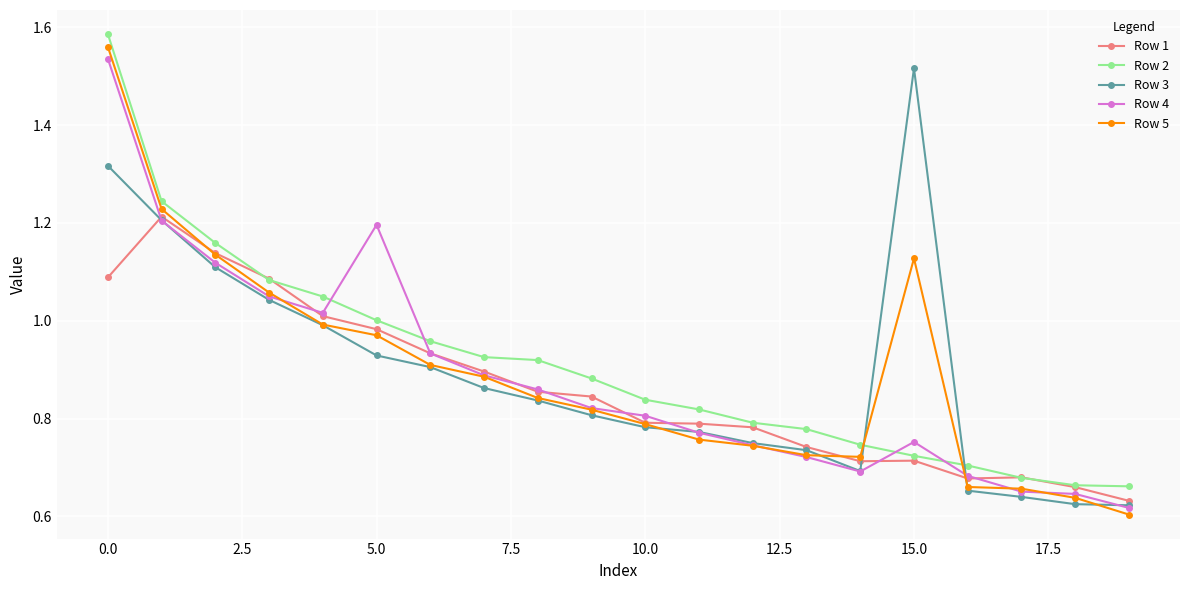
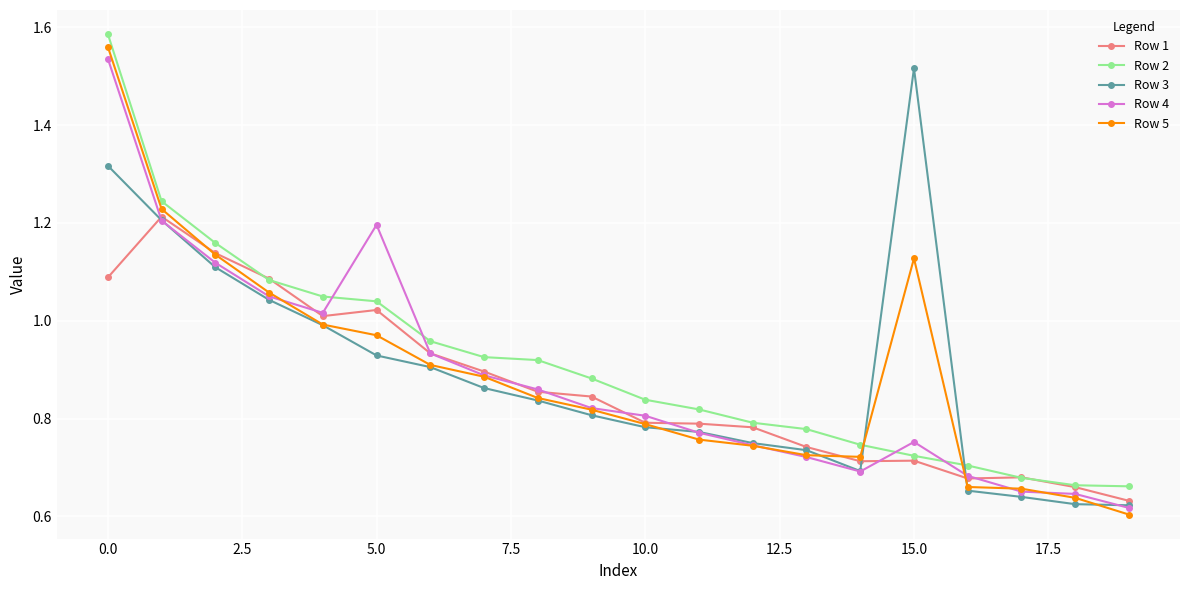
  {
    "Row 1": {
      "0.0": 1.09,
-     "5.0": 0.98,
+     "5.0": 1.02,
      "15.0": 0.71
    },
    "Row 2": {
      "0.0": 1.59,
-     "5.0": 1.00,
+     "5.0": 1.04,
      "10.0": 0.84,
      "15.0": 0.72
    },
    "Row 3": {
      "0.0": 1.32,
      "5.0": 0.93,
      "10.0": 0.78,
      "15.0": 1.52
    },
    "Row 4": {
      "0.0": 1.54,
      "5.0": 1.20,
      "10.0": 0.81,
      "15.0": 0.75
    },
    "Row 5": {
      "0.0": 1.56,
      "5.0": 0.97,
      "15.0": 1.13
    }
  }
